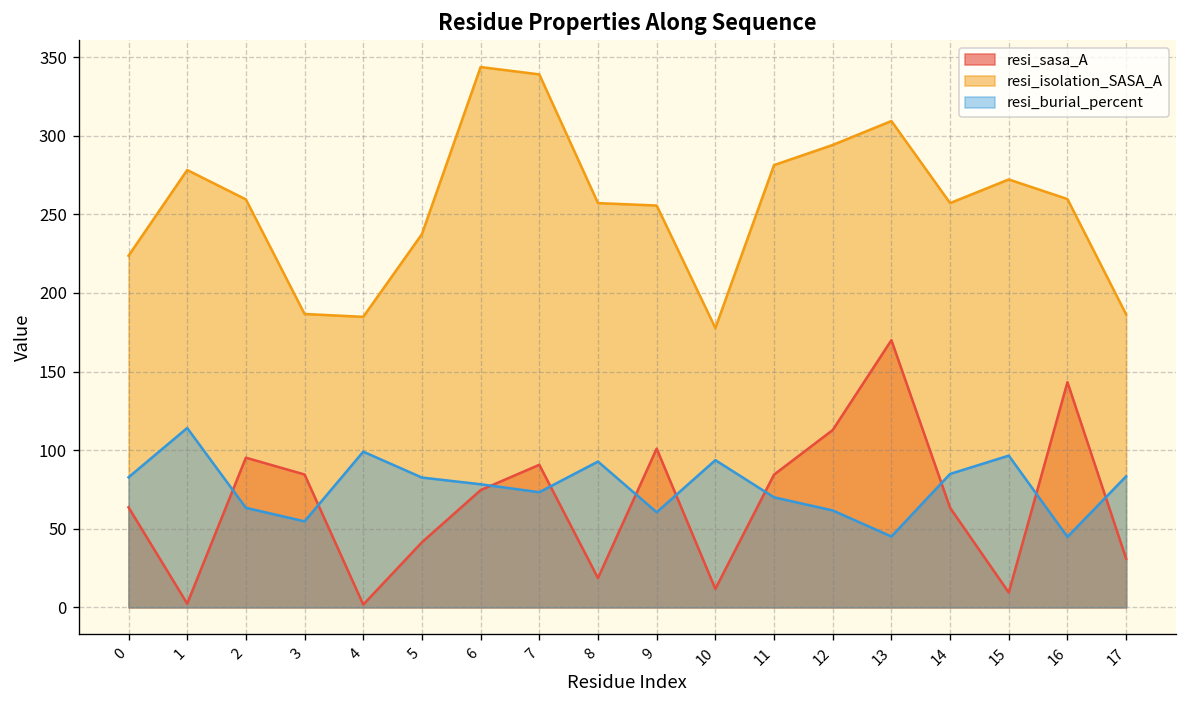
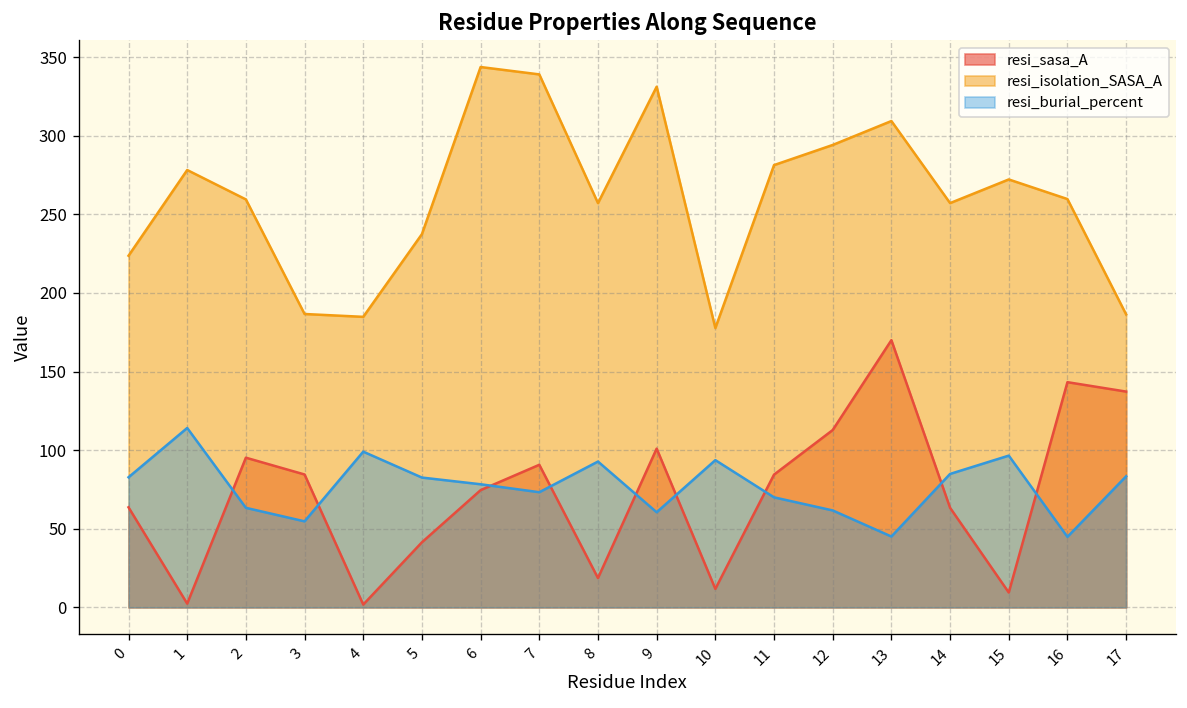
  {
    "resi_sasa_A": {
      "0": 64,
      "1": 2,
      "2": 95,
      "3": 85,
      "4": 2,
      "5": 41,
      "6": 75,
      "7": 91,
      "8": 19,
      "9": 101,
      "10": 12,
      "11": 84,
      "12": 113,
      "13": 170,
      "14": 63,
      "15": 9,
      "16": 143,
-     "17": 31
+     "17": 137
    },
    "resi_isolation_SASA_A": {
      "0": 224,
      "1": 278,
      "2": 260,
      "3": 187,
      "4": 185,
      "5": 237,
      "6": 344,
      "7": 339,
      "8": 257,
-     "9": 256,
+     "9": 331,
      "10": 178,
      "11": 281,
      "12": 294,
      "13": 309,
      "14": 257,
      "15": 272,
      "16": 260,
      "17": 186
    },
    "resi_burial_percent": {
      "0": 83,
      "1": 114,
      "2": 63,
      "3": 55,
      "4": 99,
      "5": 83,
      "6": 78,
      "7": 73,
      "8": 93,
      "9": 60,
      "10": 94,
      "11": 70,
      "12": 62,
      "13": 45,
      "14": 85,
      "15": 97,
      "16": 45,
      "17": 83
    }
  }
